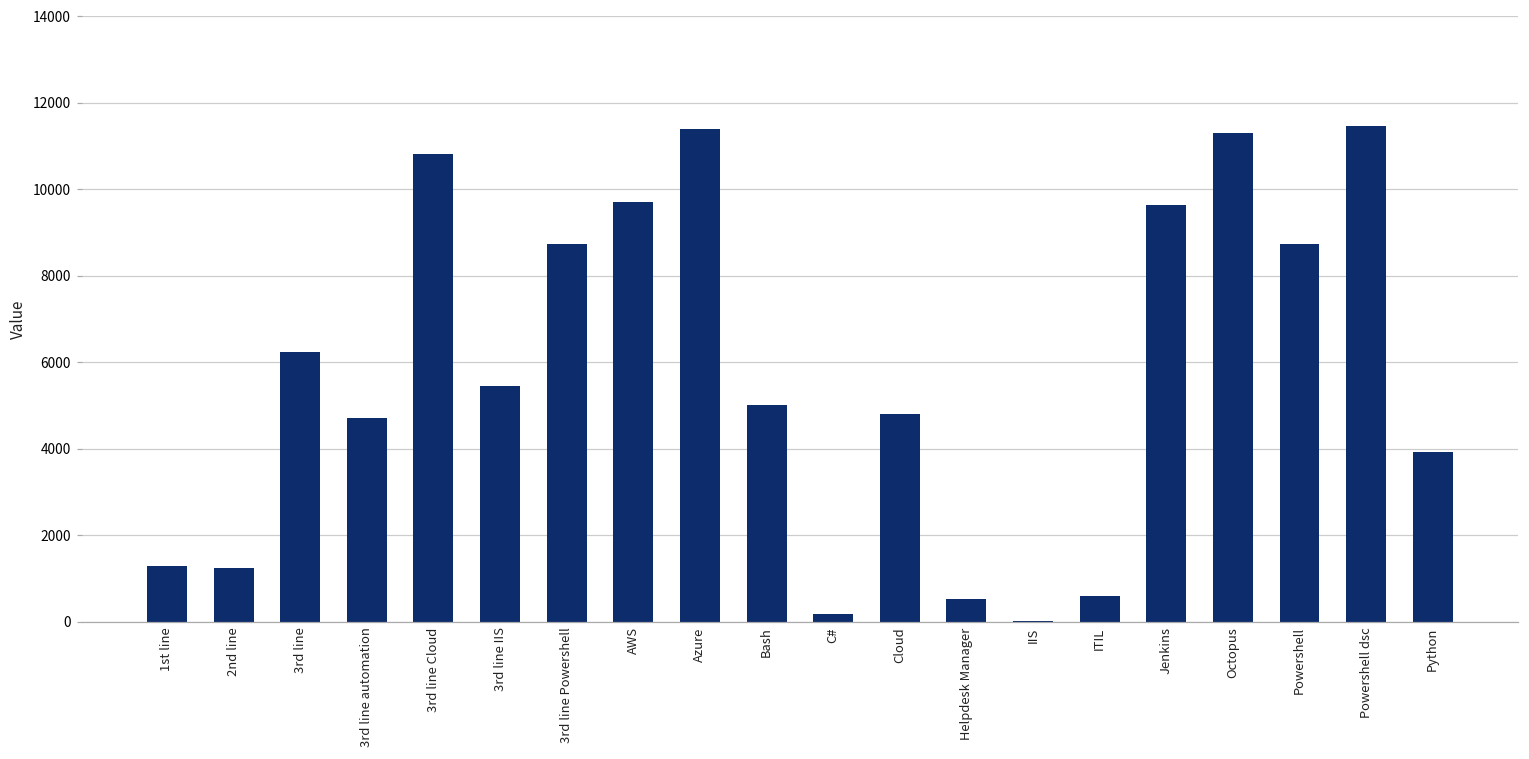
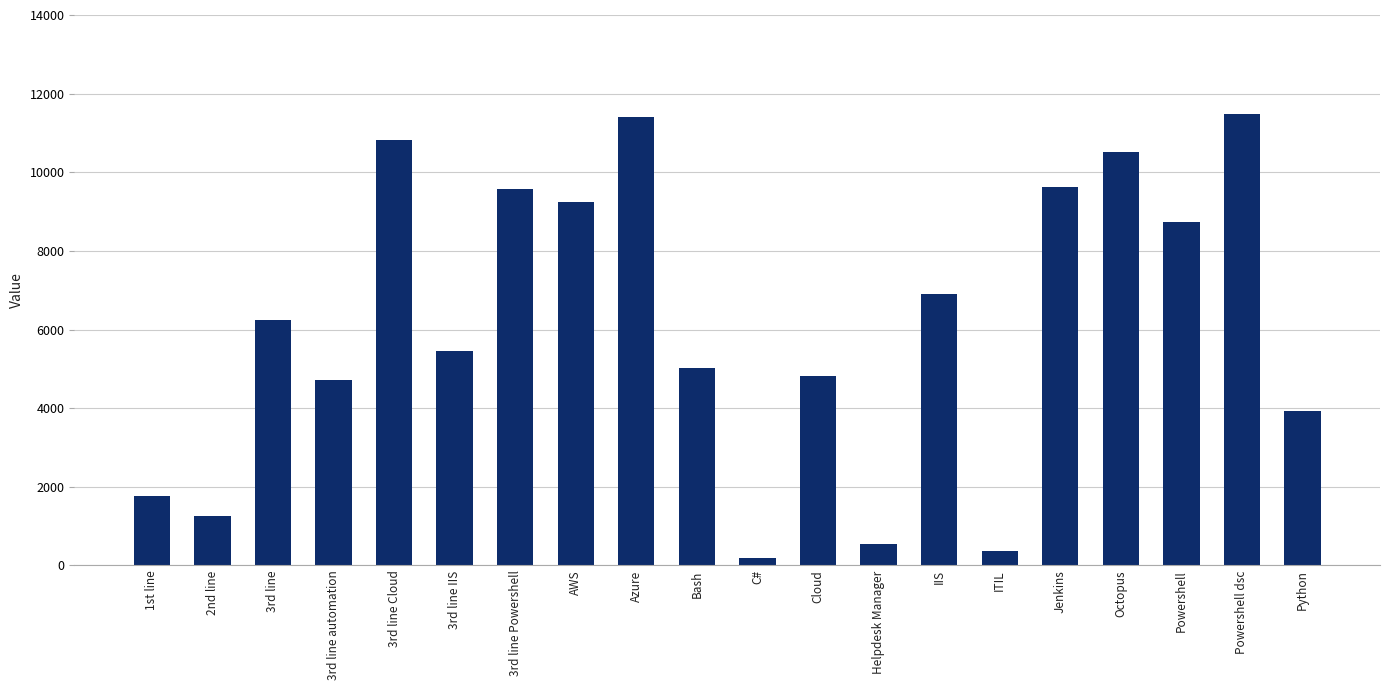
  {
-   "1st line": 1300,
+   "1st line": 1800,
    "2nd line": 1200,
    "3rd line": 6200,
    "3rd line automation": 4700,
    "3rd line Cloud": 10800,
    "3rd line IIS": 5500,
-   "3rd line Powershell": 8700,
-   "AWS": 9700,
+   "3rd line Powershell": 9600,
+   "AWS": 9200,
    "Azure": 11400,
    "Bash": 5000,
    "C#": 200,
    "Cloud": 4800,
    "Helpdesk Manager": 500,
-   "IIS": 0,
-   "ITIL": 600,
+   "IIS": 6900,
+   "ITIL": 400,
    "Jenkins": 9600,
-   "Octopus": 11300,
+   "Octopus": 10500,
    "Powershell": 8700,
    "Powershell dsc": 11500,
    "Python": 3900
  }
